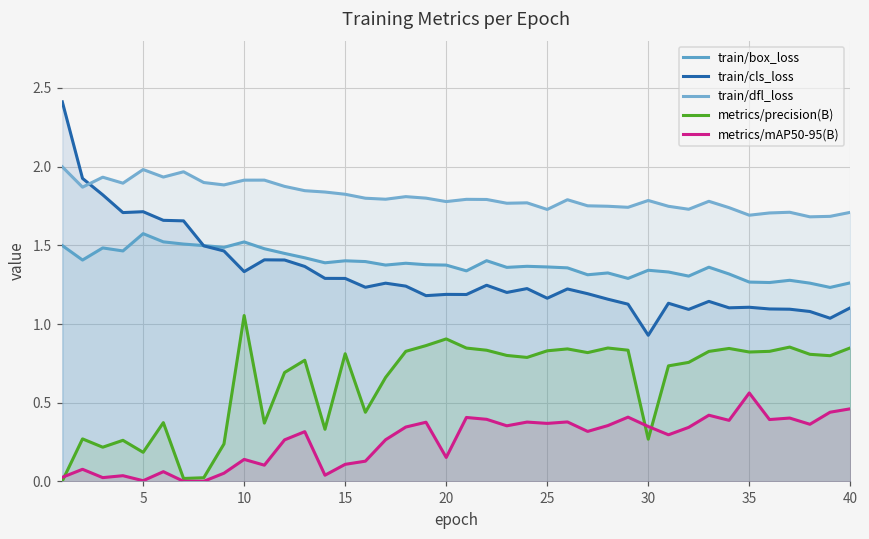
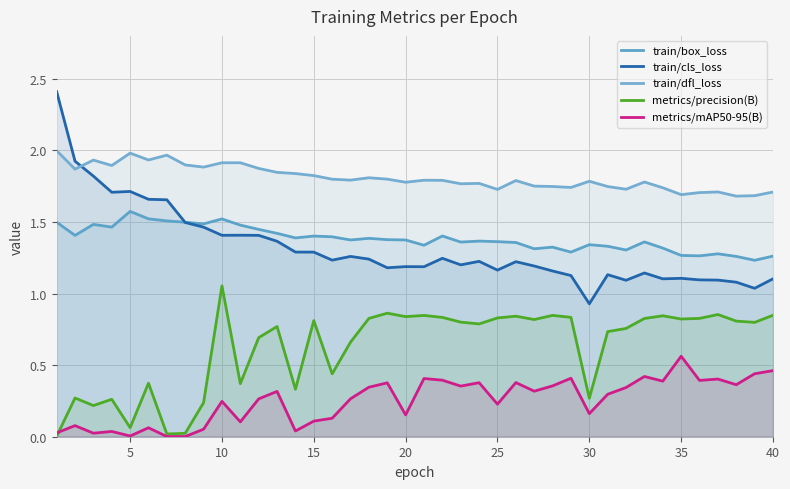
  {
    "train/cls_loss": {
      "5": 1.71,
-     "10": 1.33,
+     "10": 1.41,
      "15": 1.29,
      "20": 1.19,
      "25": 1.16,
      "30": 0.93,
      "35": 1.11,
      "40": 1.10
    },
    "metrics/precision(B)": {
-     "5": 0.19,
+     "5": 0.06,
      "10": 1.05,
      "15": 0.81,
-     "20": 0.91,
+     "20": 0.84,
      "25": 0.83,
      "30": 0.27,
      "35": 0.82,
      "40": 0.85
    },
    "metrics/mAP50-95(B)": {
      "5": 0.01,
-     "10": 0.14,
+     "10": 0.25,
      "15": 0.11,
      "20": 0.15,
-     "25": 0.37,
-     "30": 0.35,
+     "25": 0.23,
+     "30": 0.16,
      "35": 0.56,
      "40": 0.46
    }
  }
